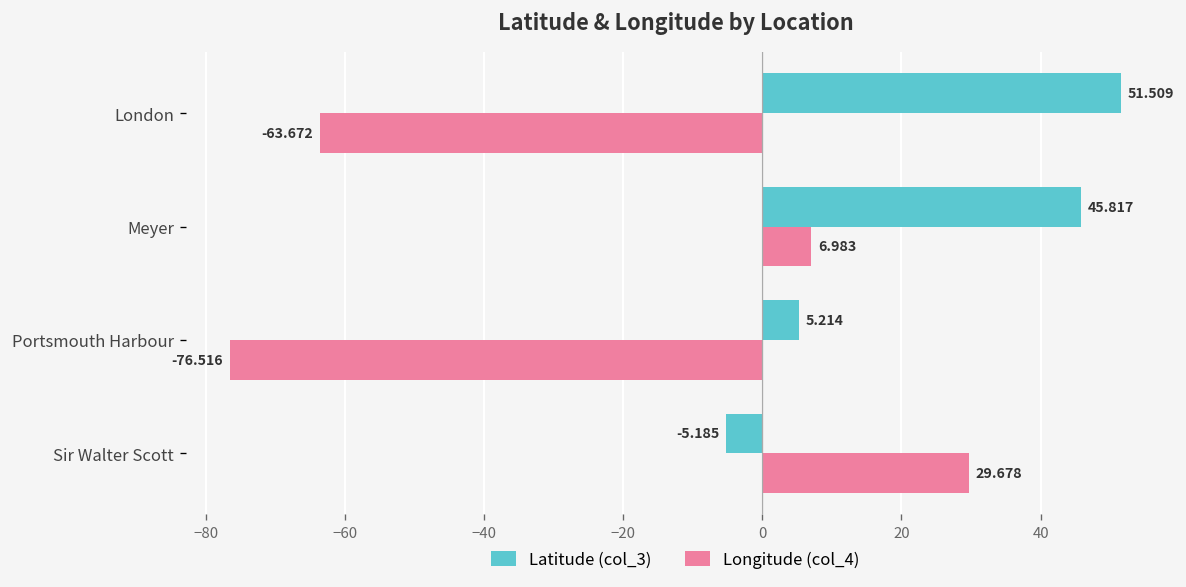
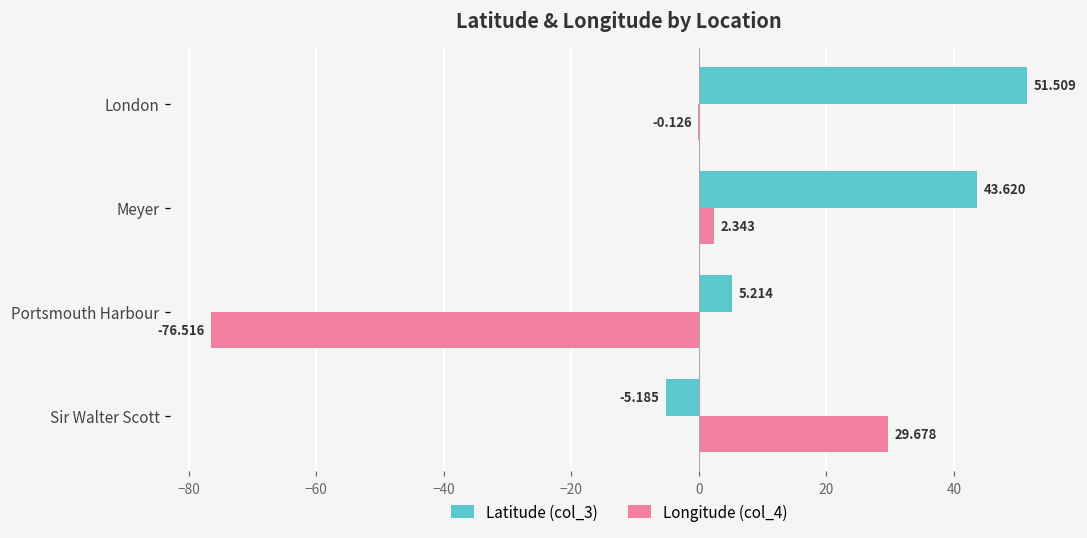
  {
    "Latitude (col_3)": {
      "London": 51.509,
-     "Meyer": 45.817,
+     "Meyer": 43.620,
      "Portsmouth Harbour": 5.214,
      "Sir Walter Scott": -5.185
    },
    "Longitude (col_4)": {
-     "London": -63.672,
-     "Meyer": 6.983,
+     "London": -0.126,
+     "Meyer": 2.343,
      "Portsmouth Harbour": -76.516,
      "Sir Walter Scott": 29.678
    }
  }
